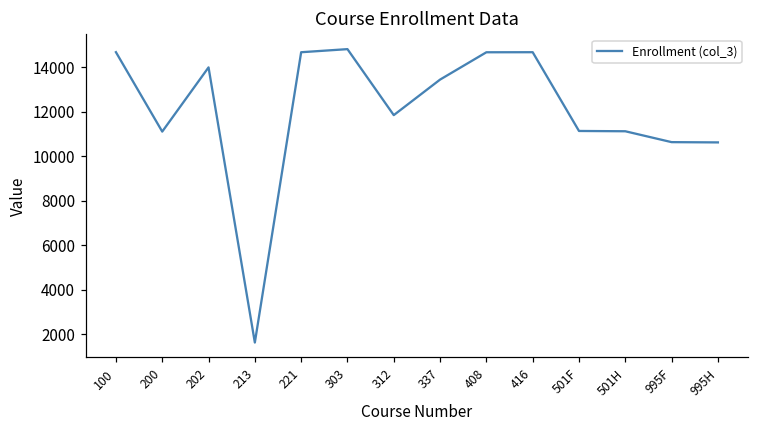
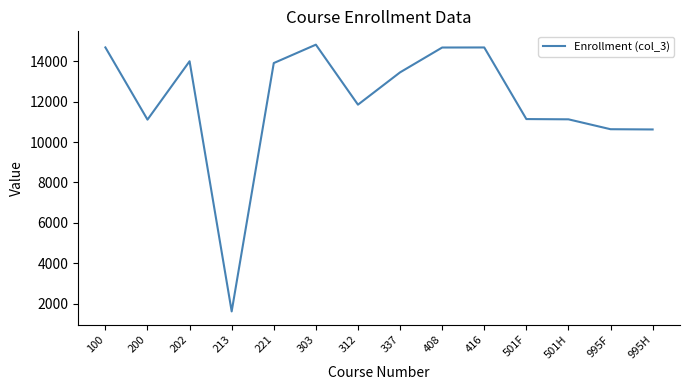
  {
    "100": 14700,
    "200": 11100,
    "202": 14000,
    "213": 1600,
-   "221": 14700,
+   "221": 13900,
    "303": 14800,
    "312": 11800,
    "337": 13400,
    "408": 14700,
    "416": 14700,
    "501F": 11100,
    "501H": 11100,
    "995F": 10600,
    "995H": 10600
  }
